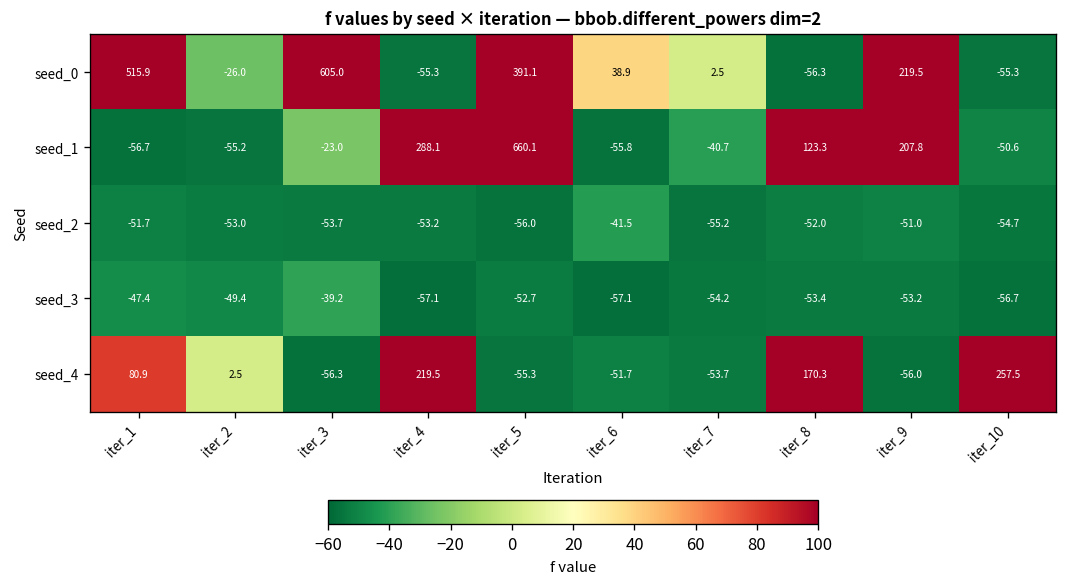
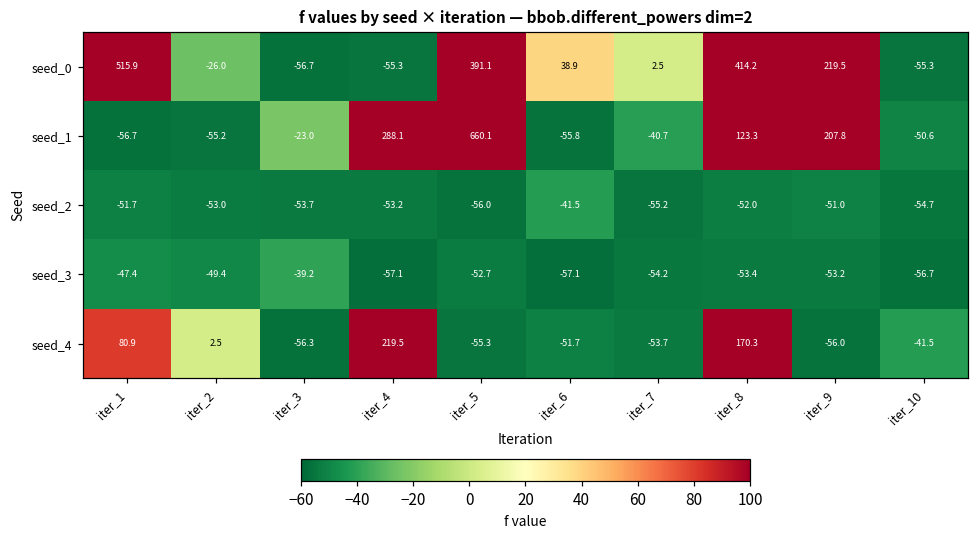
  {
    "seed_0": {
      "iter_1": 515.9,
      "iter_2": -26.0,
-     "iter_3": 605.0,
+     "iter_3": -56.7,
      "iter_4": -55.3,
      "iter_5": 391.1,
      "iter_6": 38.9,
      "iter_7": 2.5,
-     "iter_8": -56.3,
+     "iter_8": 414.2,
      "iter_9": 219.5,
      "iter_10": -55.3
    },
    "seed_1": {
      "iter_1": -56.7,
      "iter_2": -55.2,
      "iter_3": -23.0,
      "iter_4": 288.1,
      "iter_5": 660.1,
      "iter_6": -55.8,
      "iter_7": -40.7,
      "iter_8": 123.3,
      "iter_9": 207.8,
      "iter_10": -50.6
    },
    "seed_2": {
      "iter_1": -51.7,
      "iter_2": -53.0,
      "iter_3": -53.7,
      "iter_4": -53.2,
      "iter_5": -56.0,
      "iter_6": -41.5,
      "iter_7": -55.2,
      "iter_8": -52.0,
      "iter_9": -51.0,
      "iter_10": -54.7
    },
    "seed_3": {
      "iter_1": -47.4,
      "iter_2": -49.4,
      "iter_3": -39.2,
      "iter_4": -57.1,
      "iter_5": -52.7,
      "iter_6": -57.1,
      "iter_7": -54.2,
      "iter_8": -53.4,
      "iter_9": -53.2,
      "iter_10": -56.7
    },
    "seed_4": {
      "iter_1": 80.9,
      "iter_2": 2.5,
      "iter_3": -56.3,
      "iter_4": 219.5,
      "iter_5": -55.3,
      "iter_6": -51.7,
      "iter_7": -53.7,
      "iter_8": 170.3,
      "iter_9": -56.0,
-     "iter_10": 257.5
+     "iter_10": -41.5
    }
  }
